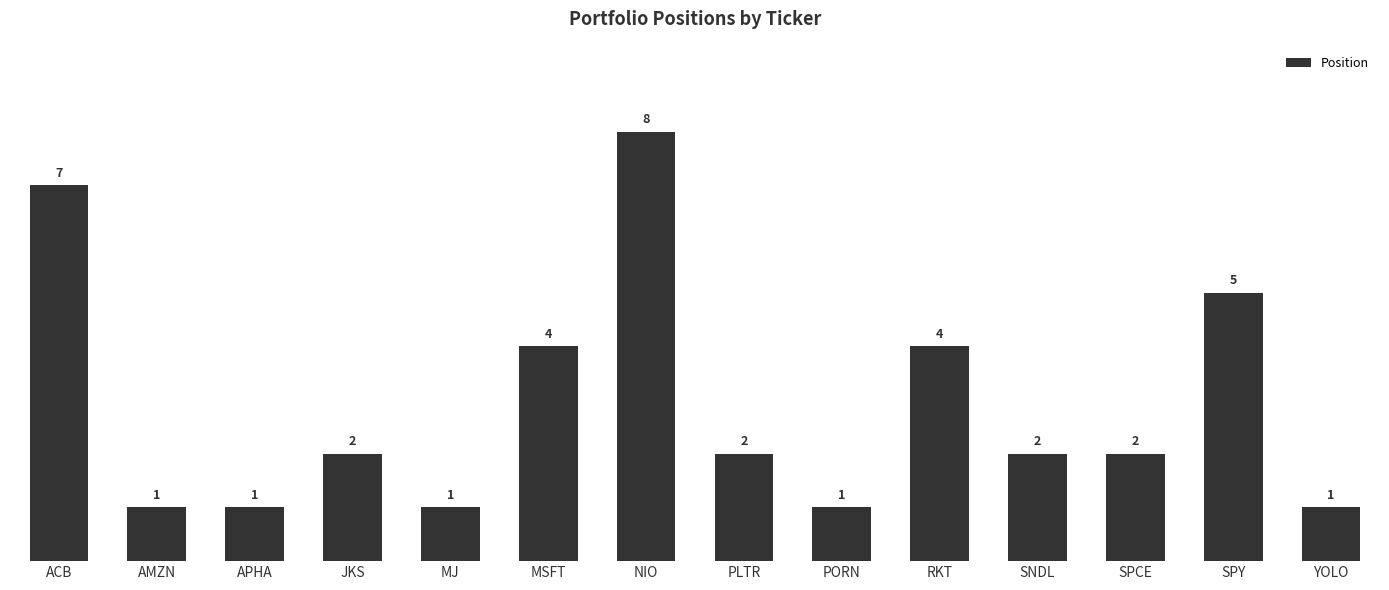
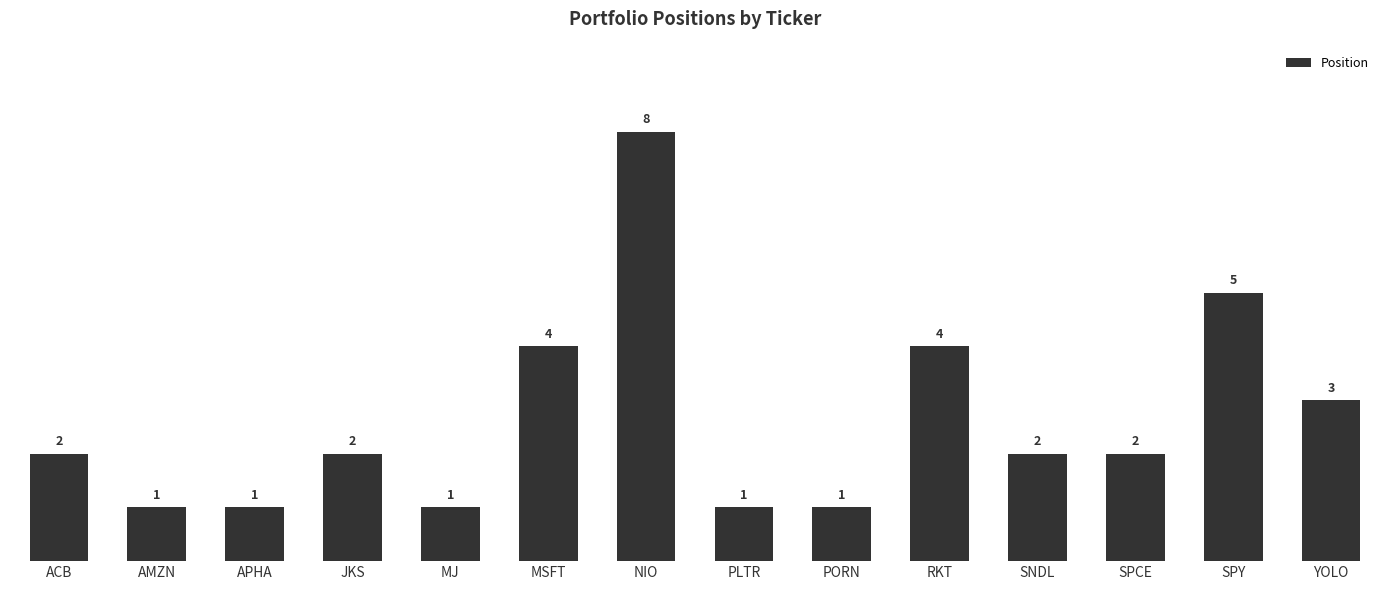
  {
-   "ACB": 7,
+   "ACB": 2,
    "AMZN": 1,
    "APHA": 1,
    "JKS": 2,
    "MJ": 1,
    "MSFT": 4,
    "NIO": 8,
-   "PLTR": 2,
+   "PLTR": 1,
    "PORN": 1,
    "RKT": 4,
    "SNDL": 2,
    "SPCE": 2,
    "SPY": 5,
-   "YOLO": 1
+   "YOLO": 3
  }
